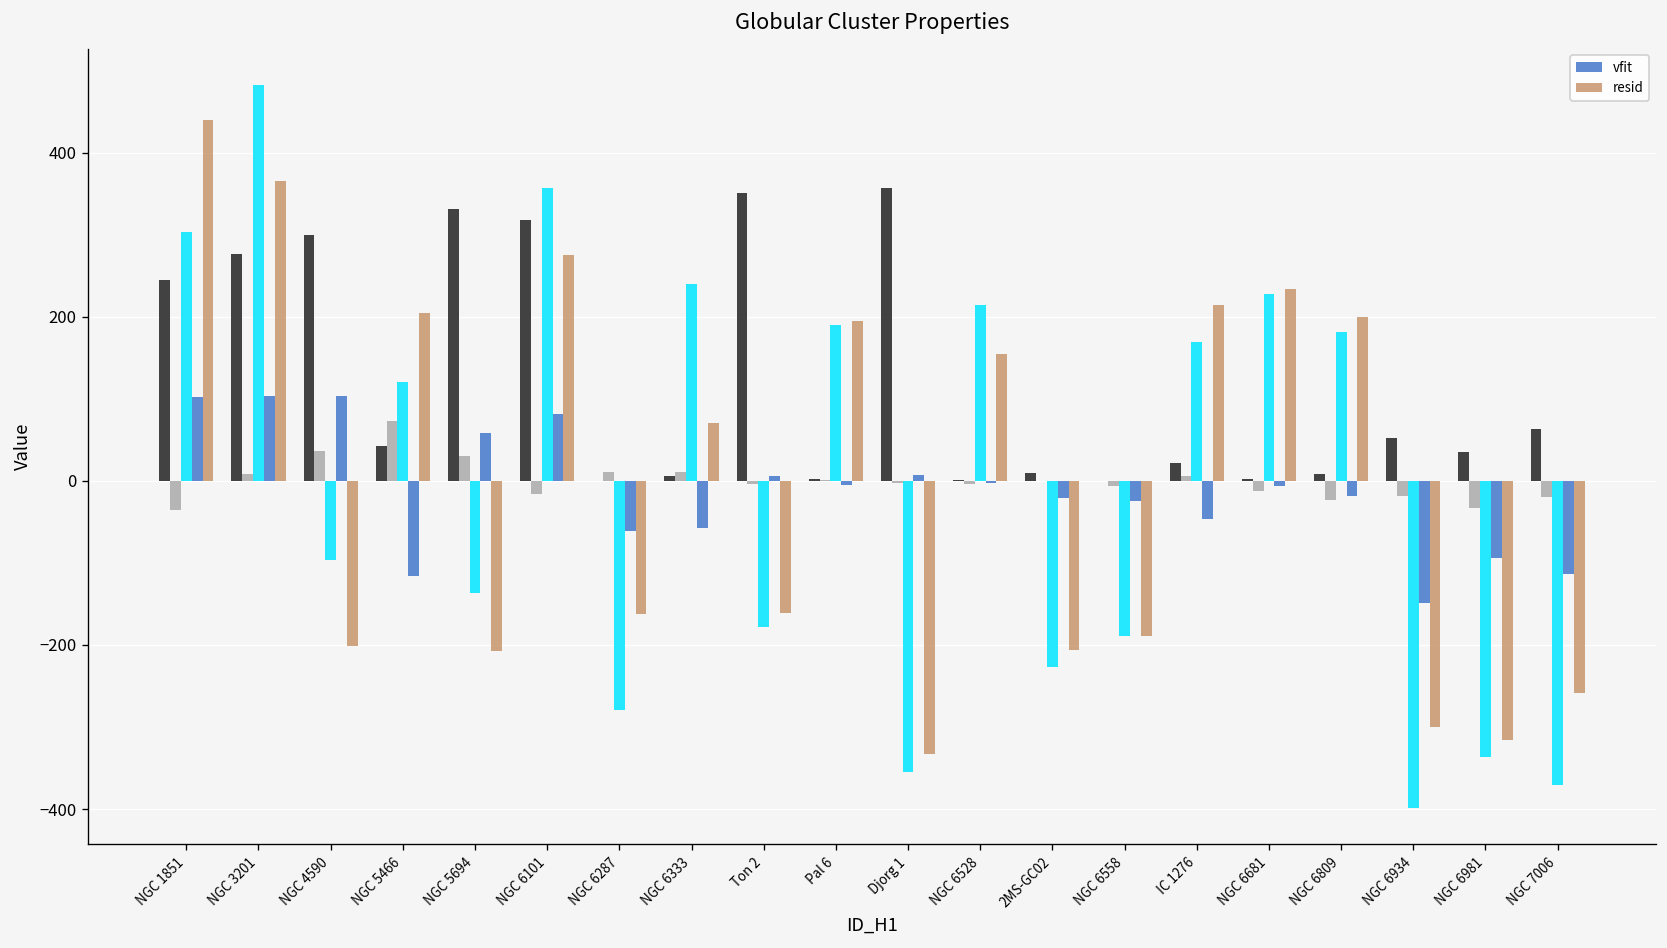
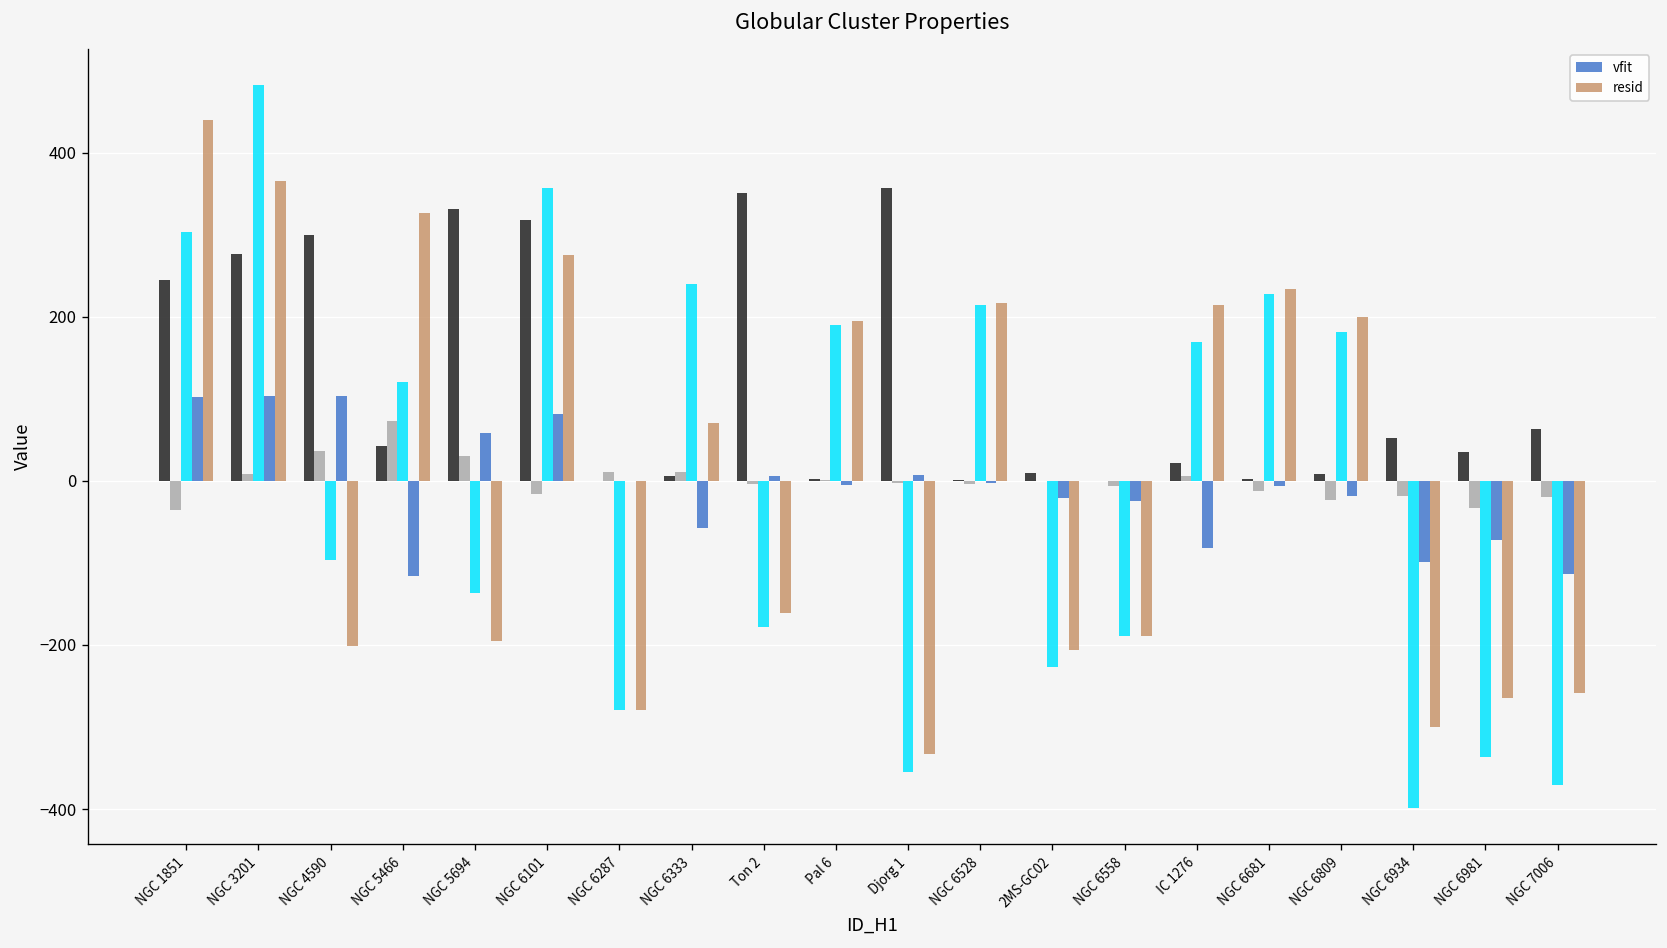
  {
    "vfit": {
      "NGC 1851": 100,
      "NGC 3201": 100,
      "NGC 4590": 100,
      "NGC 5466": -120,
      "NGC 5694": 60,
      "NGC 6101": 80,
-     "NGC 6287": -60,
+     "NGC 6287": 0,
      "NGC 6333": -60,
      "Ton 2": 10,
      "Pal 6": 0,
      "Djorg 1": 10,
      "2MS-GC02": -20,
      "NGC 6558": -20,
-     "IC 1276": -50,
+     "IC 1276": -80,
      "NGC 6681": -10,
      "NGC 6809": -20,
-     "NGC 6934": -150,
-     "NGC 6981": -90,
+     "NGC 6934": -100,
+     "NGC 6981": -70,
      "NGC 7006": -110
    },
    "resid": {
      "NGC 1851": 440,
      "NGC 3201": 370,
      "NGC 4590": -200,
-     "NGC 5466": 200,
-     "NGC 5694": -210,
+     "NGC 5466": 330,
+     "NGC 5694": -190,
      "NGC 6101": 280,
-     "NGC 6287": -160,
+     "NGC 6287": -280,
      "NGC 6333": 70,
      "Ton 2": -160,
      "Pal 6": 190,
      "Djorg 1": -330,
-     "NGC 6528": 150,
+     "NGC 6528": 220,
      "2MS-GC02": -210,
      "NGC 6558": -190,
      "IC 1276": 220,
      "NGC 6681": 230,
      "NGC 6809": 200,
      "NGC 6934": -300,
-     "NGC 6981": -320,
+     "NGC 6981": -260,
      "NGC 7006": -260
    }
  }
